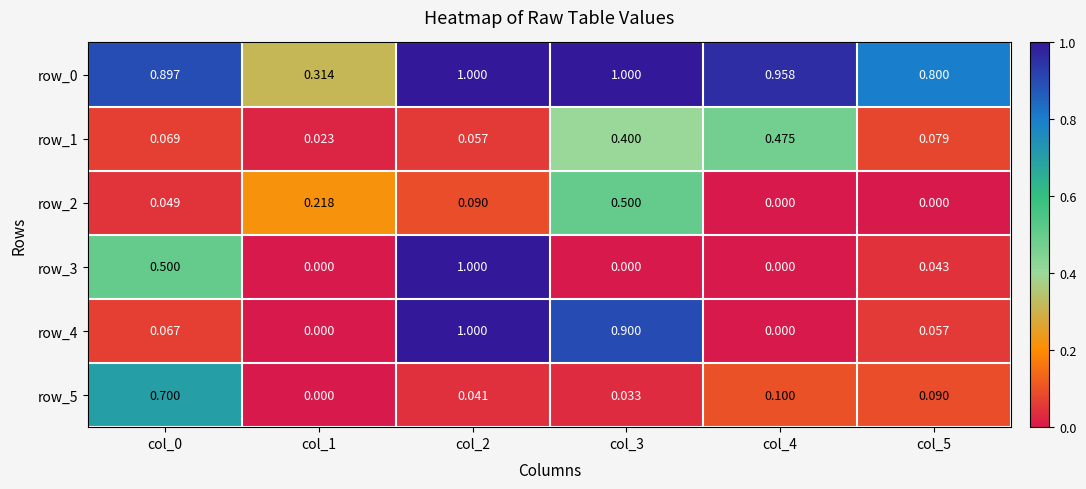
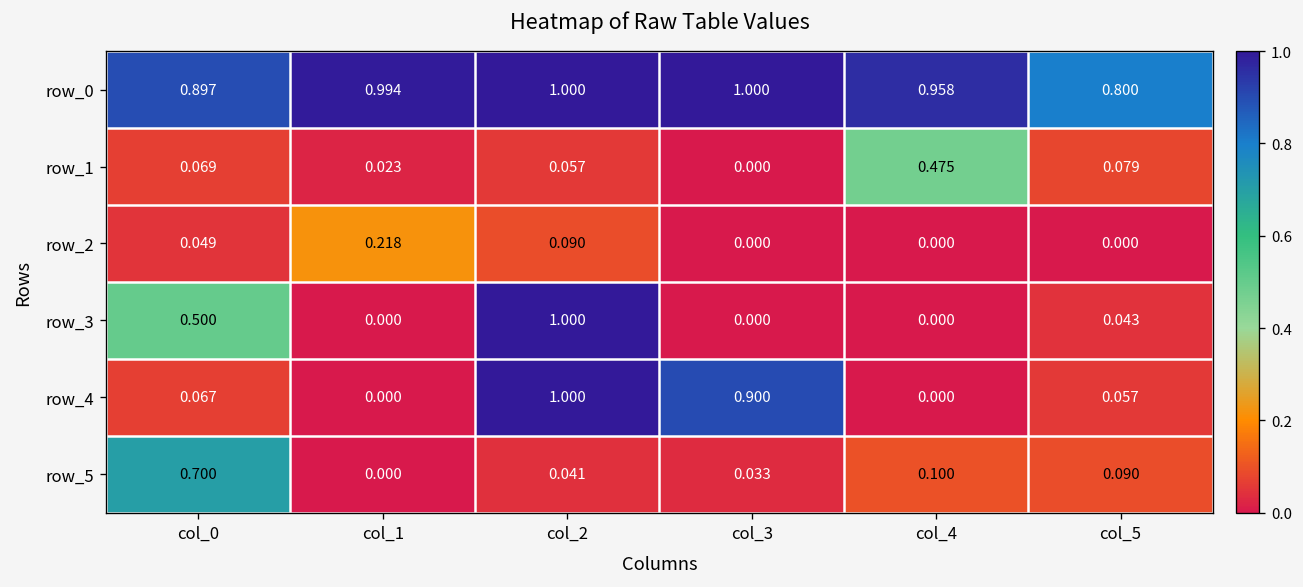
  {
    "row_0": {
      "col_0": 0.897,
-     "col_1": 0.314,
+     "col_1": 0.994,
      "col_2": 1.000,
      "col_3": 1.000,
      "col_4": 0.958,
      "col_5": 0.800
    },
    "row_1": {
      "col_0": 0.069,
      "col_1": 0.023,
      "col_2": 0.057,
-     "col_3": 0.400,
+     "col_3": 0.000,
      "col_4": 0.475,
      "col_5": 0.079
    },
    "row_2": {
      "col_0": 0.049,
      "col_1": 0.218,
      "col_2": 0.090,
-     "col_3": 0.500,
+     "col_3": 0.000,
      "col_4": 0.000,
      "col_5": 0.000
    },
    "row_3": {
      "col_0": 0.500,
      "col_1": 0.000,
      "col_2": 1.000,
      "col_3": 0.000,
      "col_4": 0.000,
      "col_5": 0.043
    },
    "row_4": {
      "col_0": 0.067,
      "col_1": 0.000,
      "col_2": 1.000,
      "col_3": 0.900,
      "col_4": 0.000,
      "col_5": 0.057
    },
    "row_5": {
      "col_0": 0.700,
      "col_1": 0.000,
      "col_2": 0.041,
      "col_3": 0.033,
      "col_4": 0.100,
      "col_5": 0.090
    }
  }
